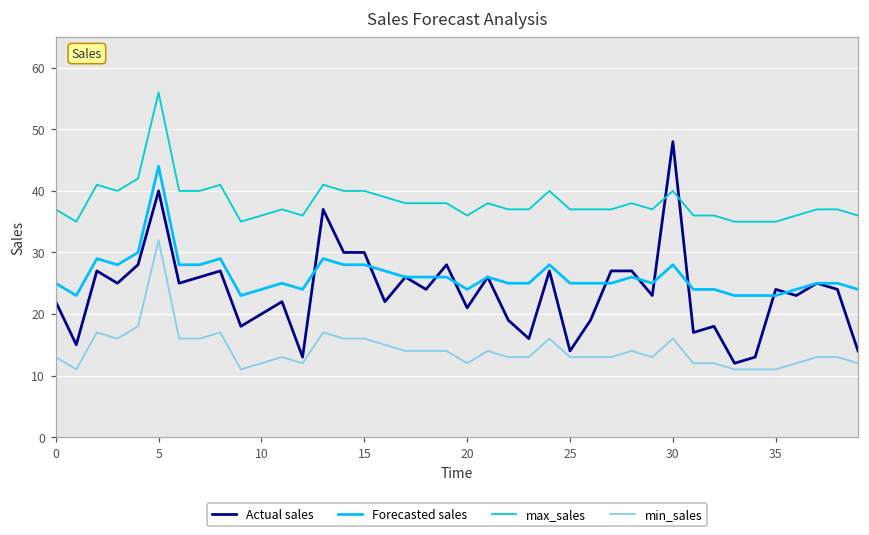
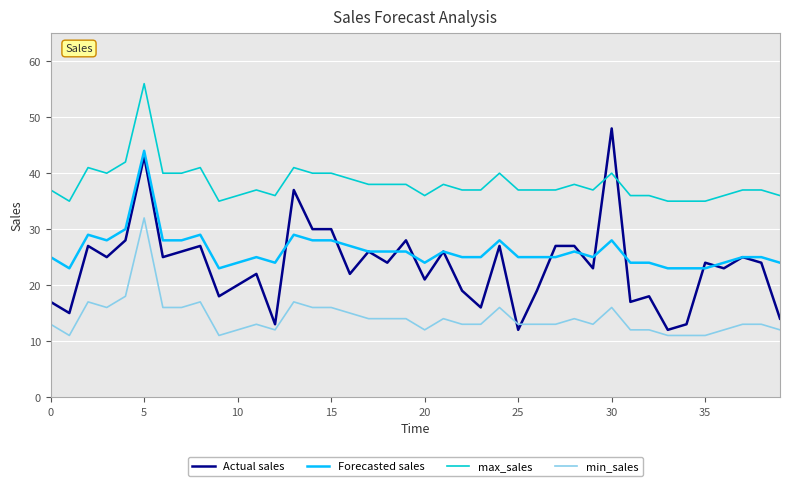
  {
    "Actual sales": {
-     "0": 22,
-     "5": 40,
+     "0": 17,
+     "5": 43,
      "10": 20,
      "15": 30,
      "20": 21,
-     "25": 14,
+     "25": 12,
      "30": 48,
      "35": 24
    },
    "min_sales": {
      "0": 13,
      "5": 32,
      "10": 12,
      "15": 16,
      "20": 12,
      "25": 13,
      "30": 16,
      "35": 11
    }
  }
